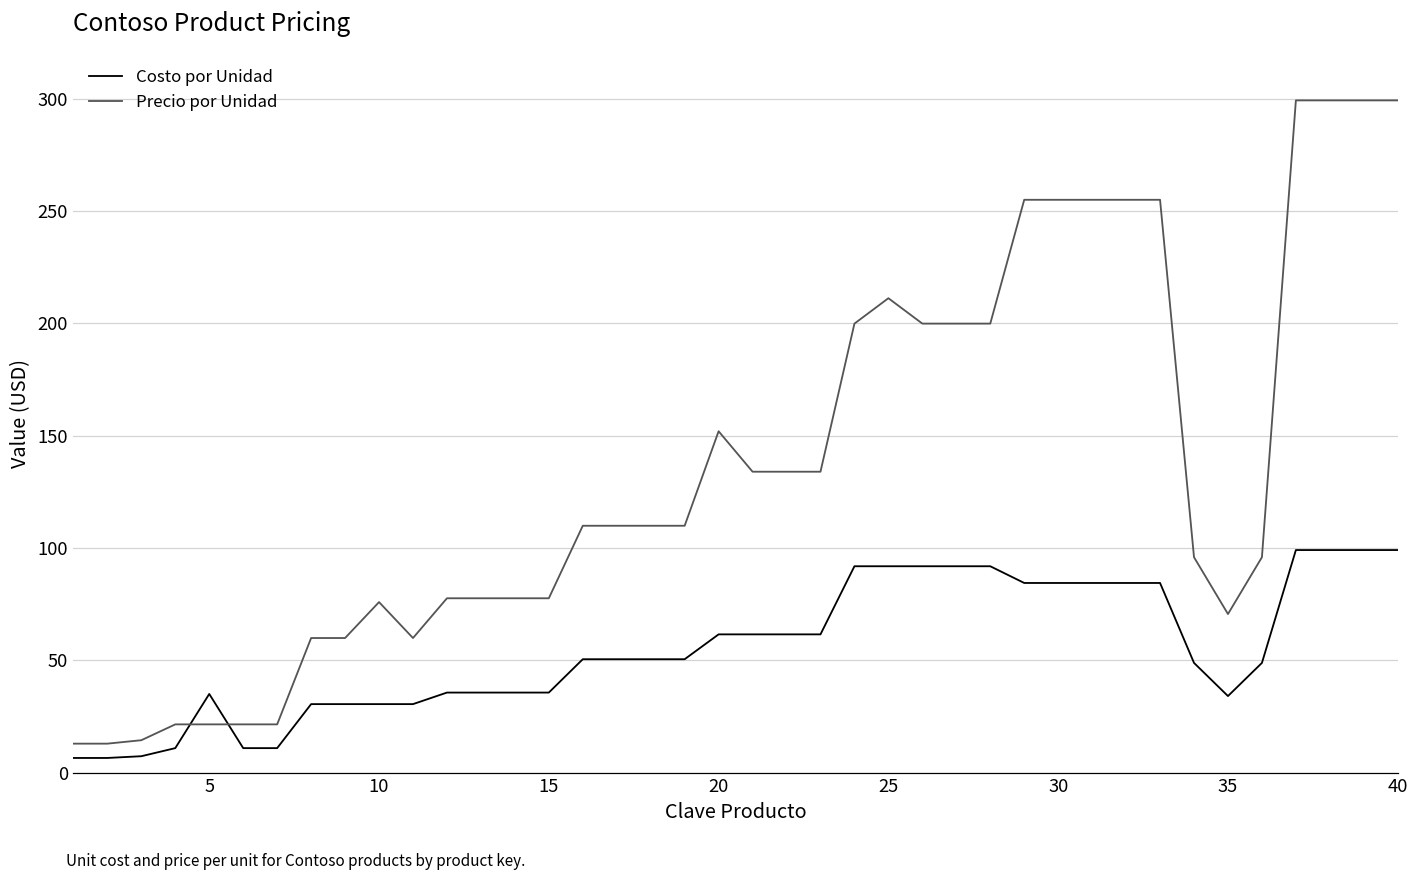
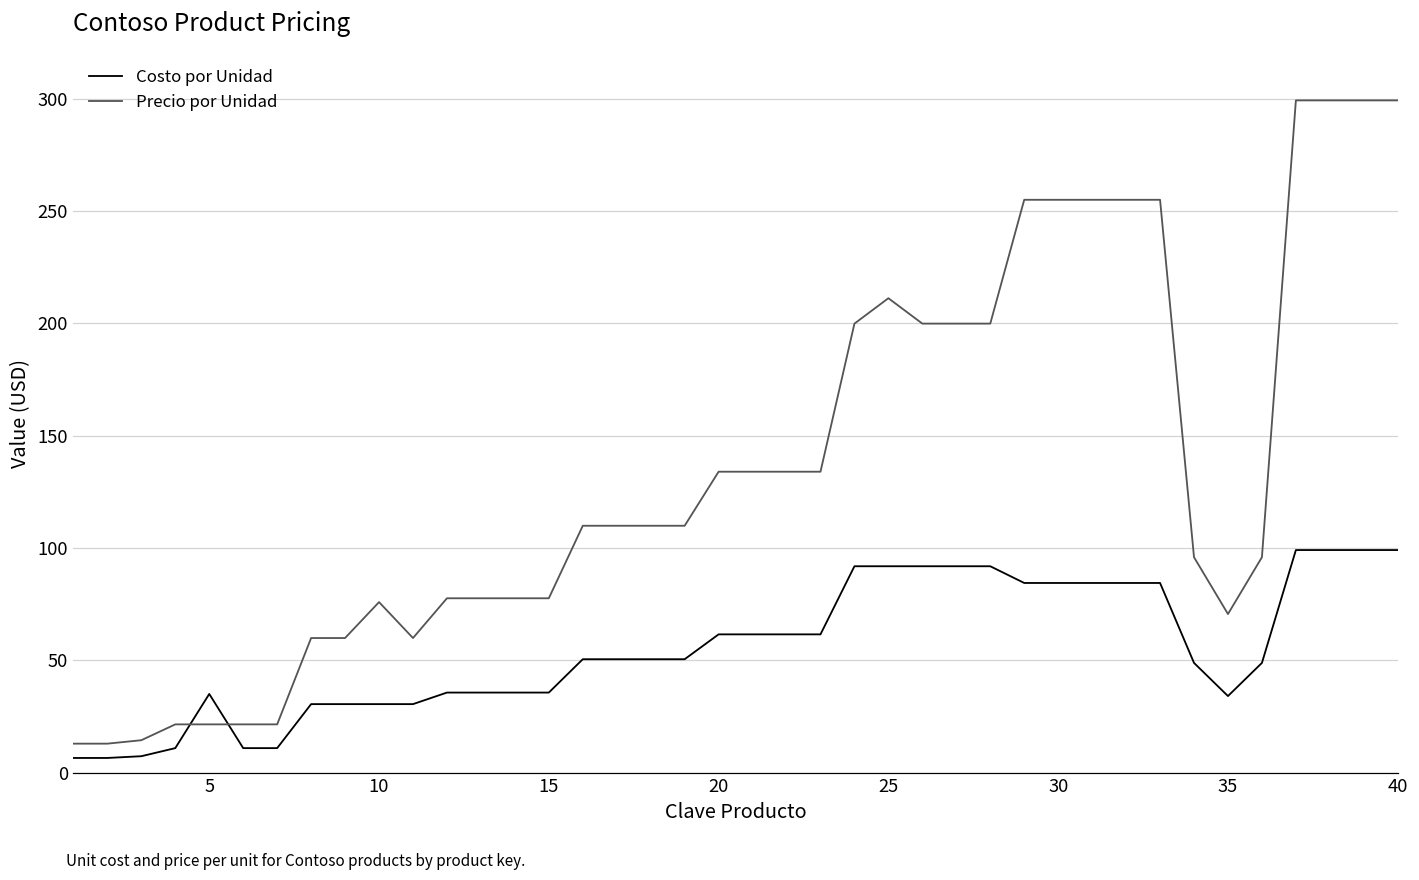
  {
    "Costo por Unidad": {
      "5": 35,
      "10": 31,
      "15": 36,
      "20": 62,
      "25": 92,
      "30": 84,
      "35": 34,
      "40": 99
    },
    "Precio por Unidad": {
      "5": 22,
      "10": 76,
      "15": 78,
-     "20": 152,
+     "20": 134,
      "25": 211,
      "30": 255,
      "35": 71,
      "40": 299
    }
  }
